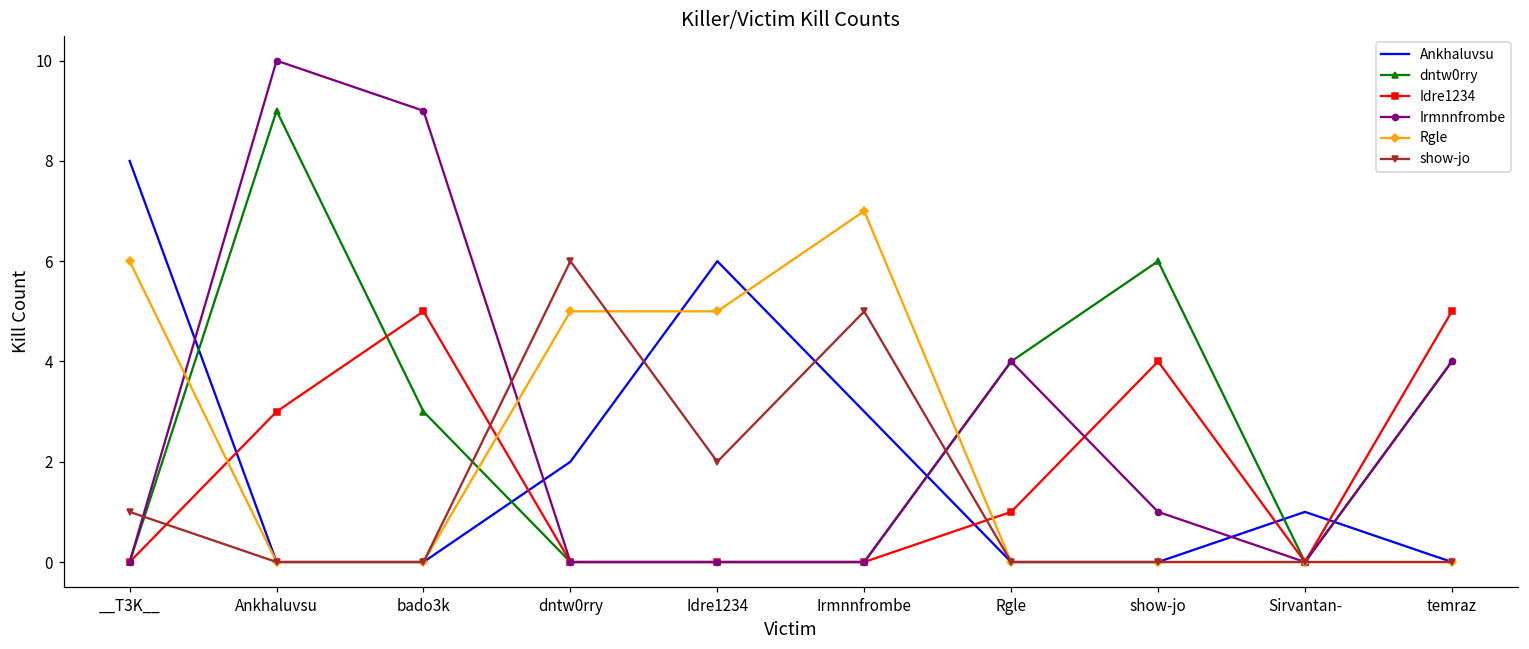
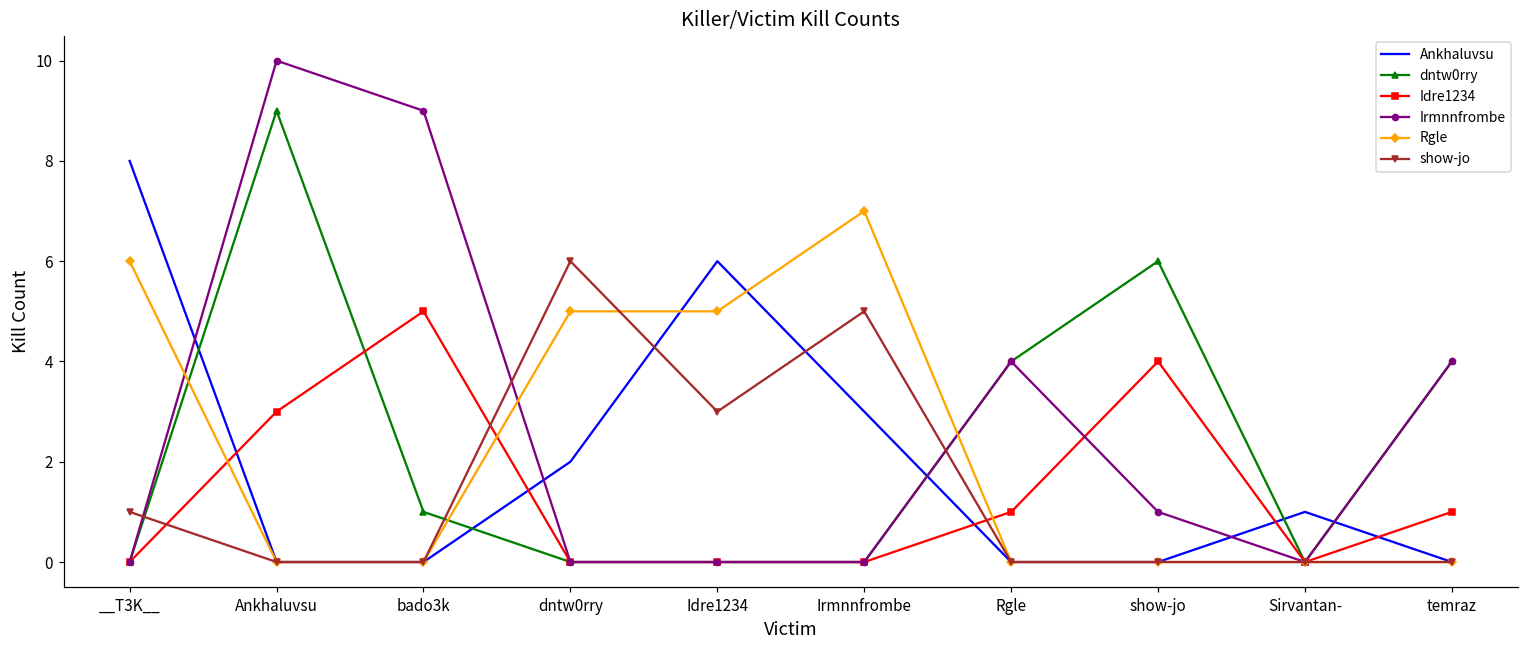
  {
    "Ankhaluvsu": {
      "__T3K__": 8,
      "dntw0rry": 2,
      "Idre1234": 6,
      "Irmnnfrombe": 3,
      "Sirvantan-": 1
    },
    "dntw0rry": {
      "Ankhaluvsu": 9,
-     "bado3k": 3,
+     "bado3k": 1,
      "show-jo": 6
    },
    "Idre1234": {
      "Ankhaluvsu": 3,
      "bado3k": 5,
      "Rgle": 1,
      "show-jo": 4,
-     "temraz": 5
+     "temraz": 1
    },
    "Irmnnfrombe": {
      "Ankhaluvsu": 10,
      "bado3k": 9,
      "show-jo": 1
    },
    "Rgle": {
      "__T3K__": 6,
      "dntw0rry": 5,
      "Idre1234": 5,
      "Irmnnfrombe": 7
    },
    "show-jo": {
      "__T3K__": 1,
      "dntw0rry": 6,
-     "Idre1234": 2,
+     "Idre1234": 3,
      "Irmnnfrombe": 5
    }
  }
